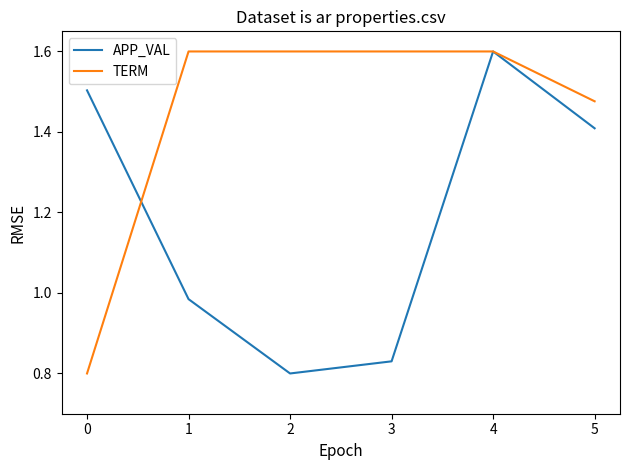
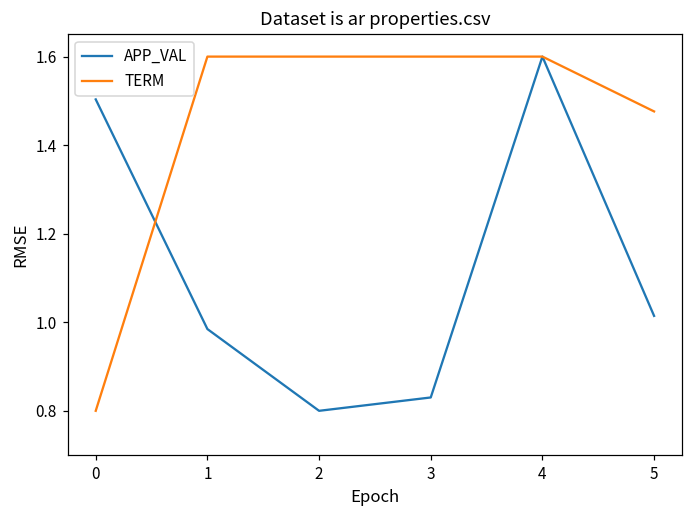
  {
    "APP_VAL": {
      "0": 1.50,
      "1": 0.98,
      "2": 0.80,
      "3": 0.83,
-     "5": 1.41
+     "5": 1.01
    },
    "TERM": {
      "0": 0.80,
      "1": 1.60,
      "2": 1.60,
      "3": 1.60,
      "5": 1.48
    }
  }
